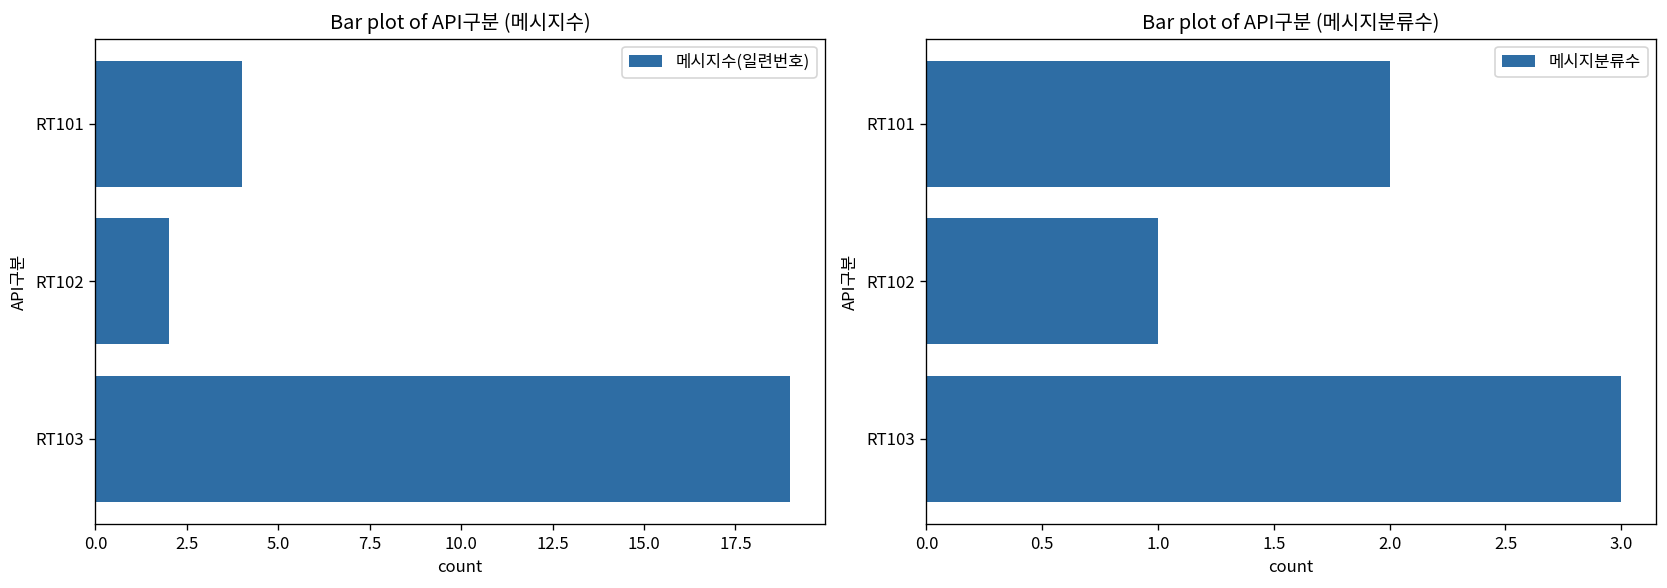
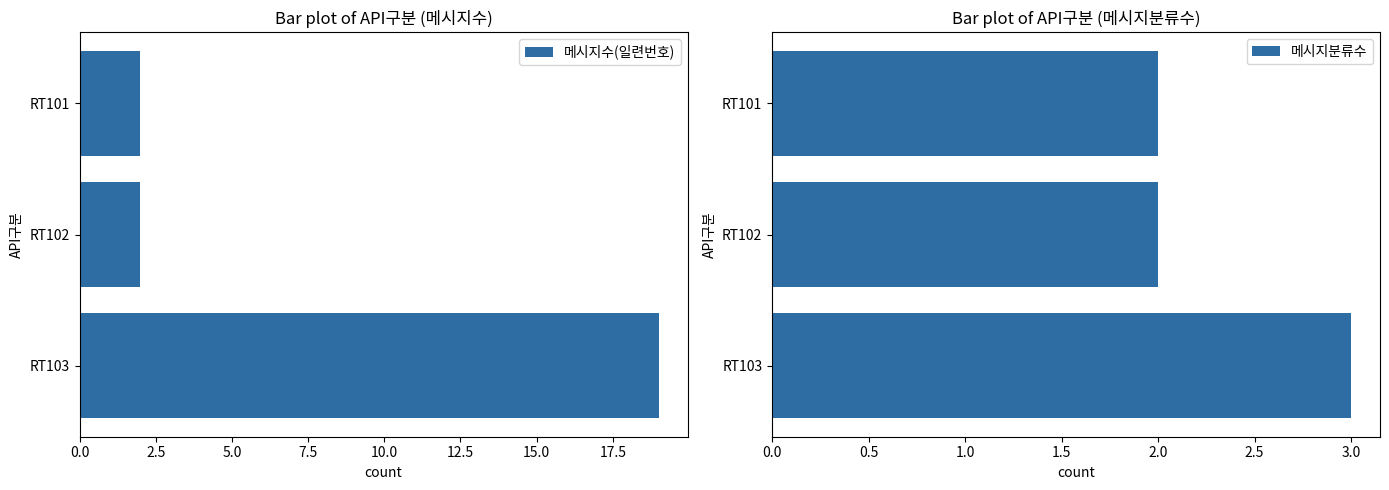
  {
    "Bar plot of API구분 (메시지수)": {
-     "RT101": 4,
+     "RT101": 2,
      "RT102": 2,
      "RT103": 19
    },
    "Bar plot of API구분 (메시지분류수)": {
      "RT101": 2,
-     "RT102": 1,
+     "RT102": 2,
      "RT103": 3
    }
  }
